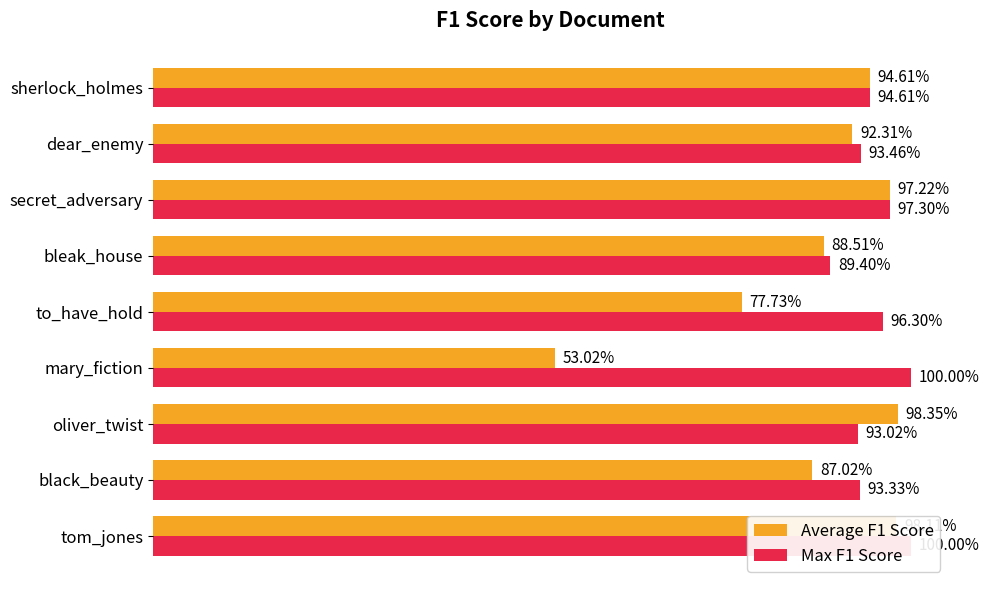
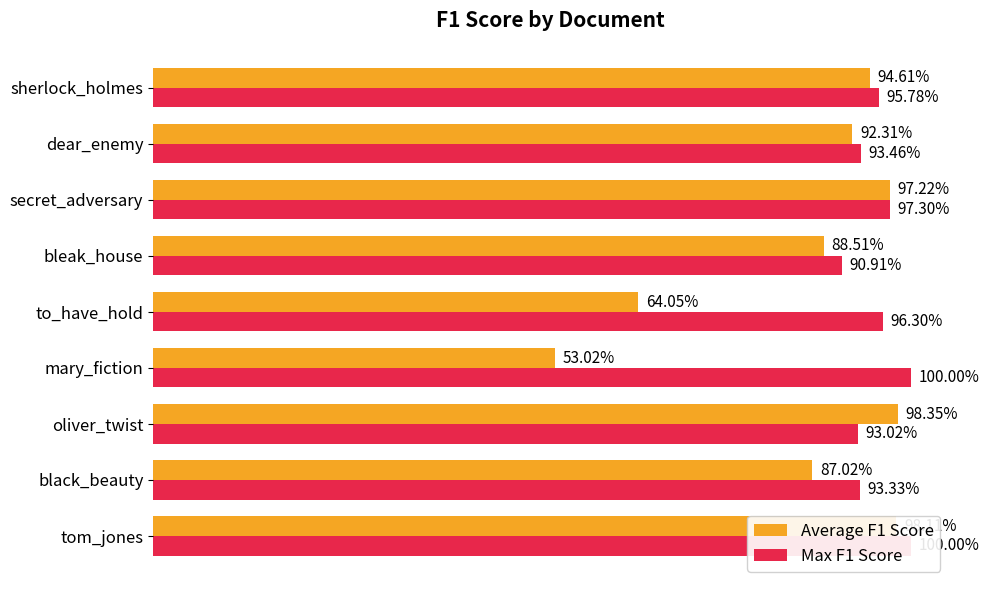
  {
    "Average F1 Score": {
      "sherlock_holmes": "94.61%",
      "dear_enemy": "92.31%",
      "secret_adversary": "97.22%",
      "bleak_house": "88.51%",
-     "to_have_hold": "77.73%",
+     "to_have_hold": "64.05%",
      "mary_fiction": "53.02%",
      "oliver_twist": "98.35%",
      "black_beauty": "87.02%"
    },
    "Max F1 Score": {
-     "sherlock_holmes": "94.61%",
+     "sherlock_holmes": "95.78%",
      "dear_enemy": "93.46%",
      "secret_adversary": "97.30%",
-     "bleak_house": "89.40%",
+     "bleak_house": "90.91%",
      "to_have_hold": "96.30%",
      "mary_fiction": "100.00%",
      "oliver_twist": "93.02%",
      "black_beauty": "93.33%"
    }
  }
